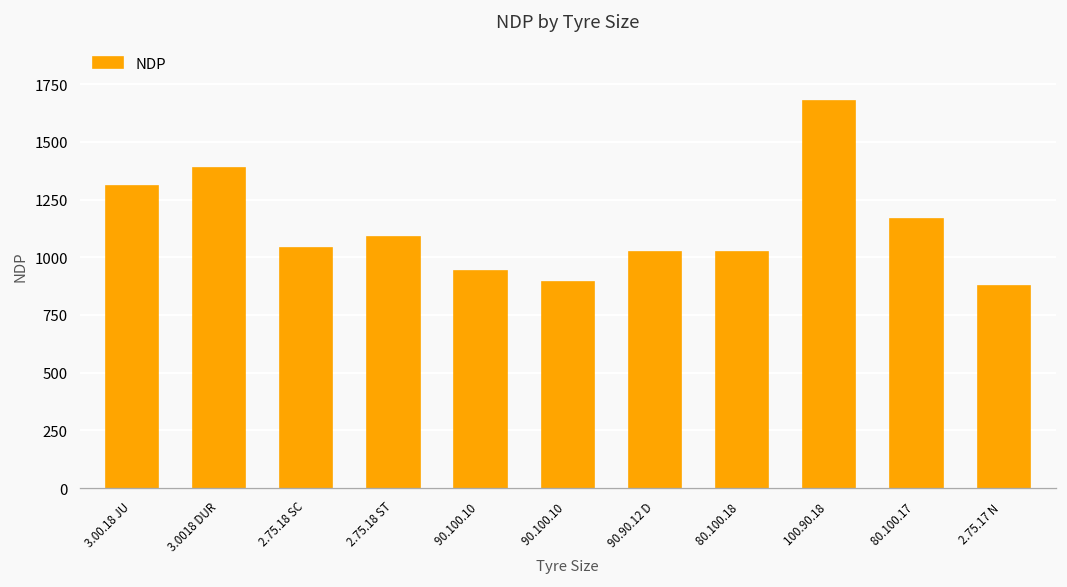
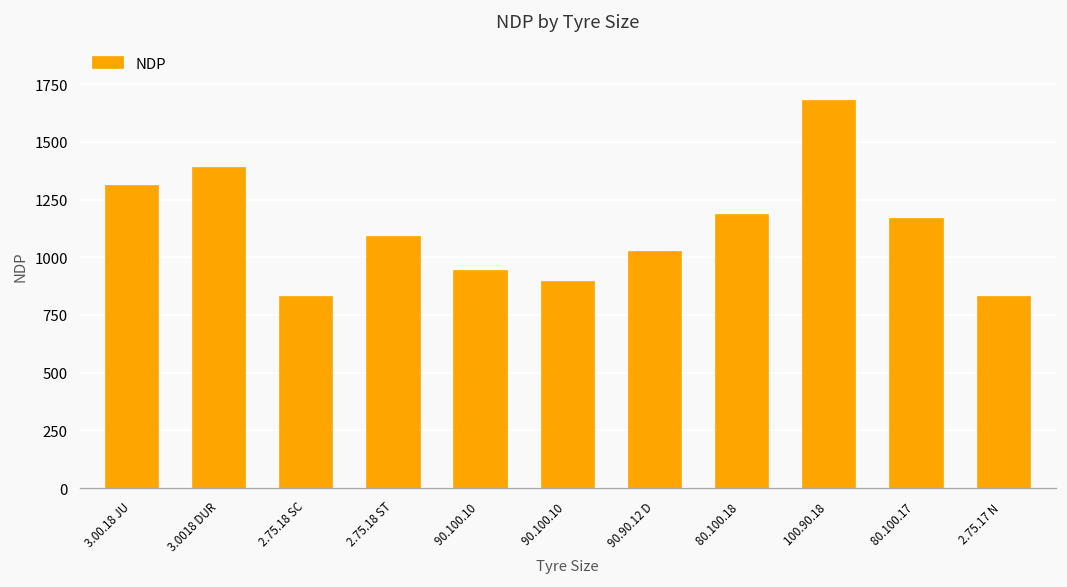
  {
    "3.00.18 JU": 1310,
    "3.0018 DUR": 1390,
-   "2.75.18 SC": 1040,
+   "2.75.18 SC": 830,
    "2.75.18 ST": 1090,
    "90.90.12 D": 1020,
-   "80.100.18": 1020,
+   "80.100.18": 1190,
    "100.90.18": 1680,
    "80.100.17": 1160,
-   "2.75.17 N": 880
+   "2.75.17 N": 830
  }
